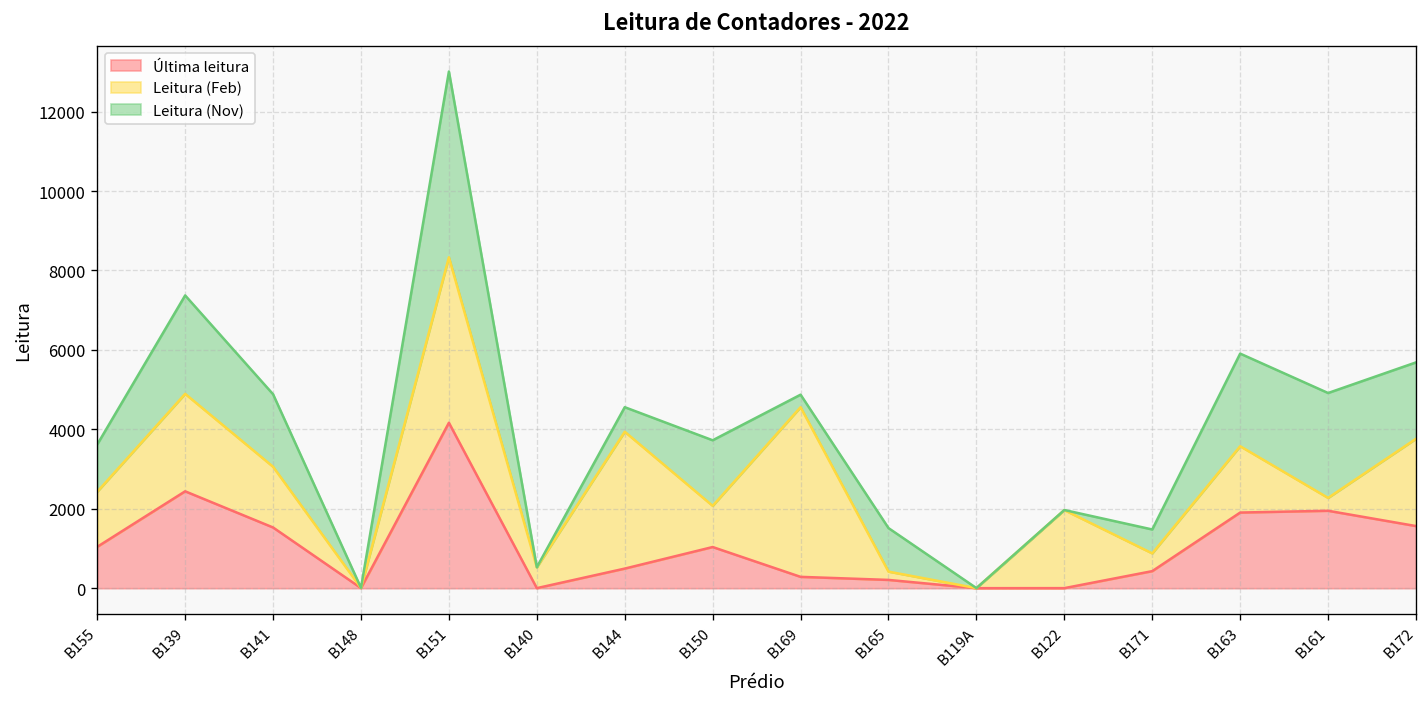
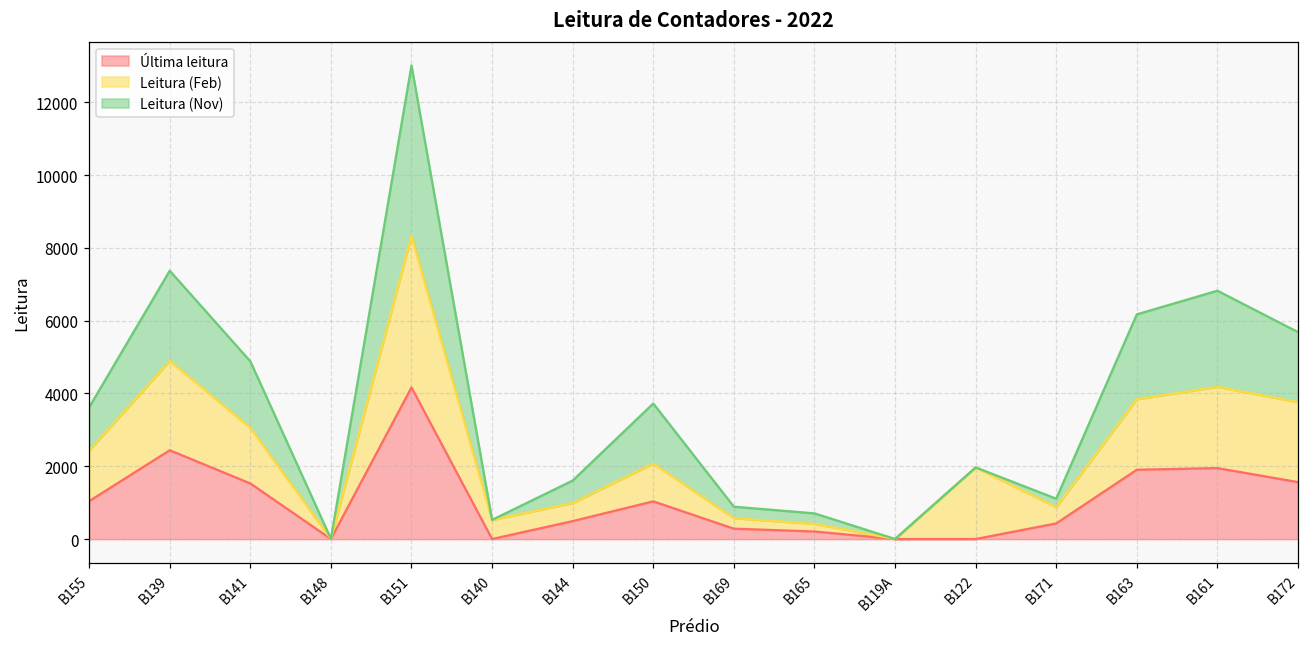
  {
    "Última leitura": {
      "B155": 1000,
      "B139": 2400,
      "B141": 1500,
      "B151": 4200,
      "B140": 0,
      "B144": 500,
      "B150": 1000,
      "B169": 300,
      "B165": 200,
      "B122": 0,
      "B171": 400,
      "B163": 1900,
      "B161": 2000,
      "B172": 1600
    },
    "Leitura (Feb)": {
      "B155": 1400,
      "B139": 2500,
      "B141": 1500,
      "B151": 4200,
-     "B144": 3400,
+     "B144": 500,
      "B150": 1000,
-     "B169": 4300,
+     "B169": 300,
      "B165": 200,
      "B171": 400,
-     "B163": 1700,
-     "B161": 300,
+     "B163": 1900,
+     "B161": 2200,
      "B172": 2200
    },
    "Leitura (Nov)": {
      "B155": 1200,
      "B139": 2500,
      "B141": 1800,
      "B151": 4700,
      "B144": 600,
      "B150": 1700,
      "B169": 300,
-     "B165": 1100,
-     "B171": 600,
+     "B165": 300,
+     "B171": 200,
      "B163": 2300,
      "B161": 2600,
      "B172": 1900
    }
  }
